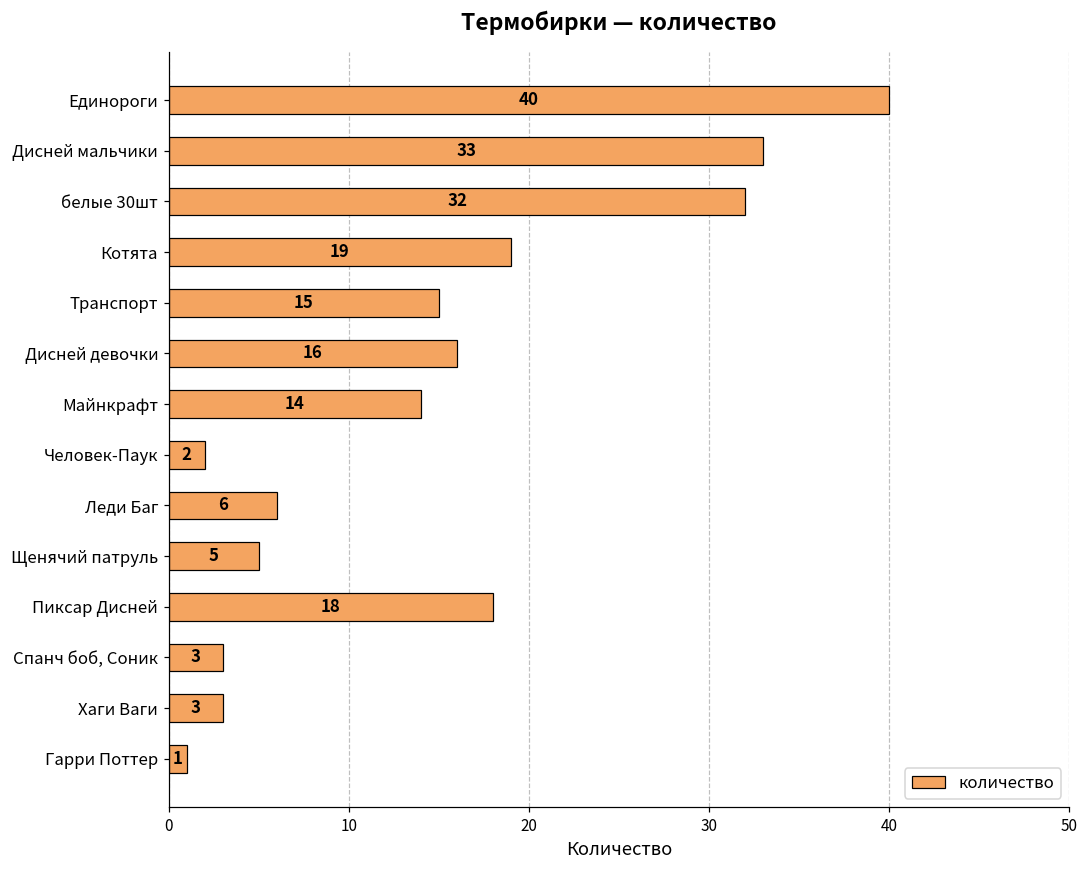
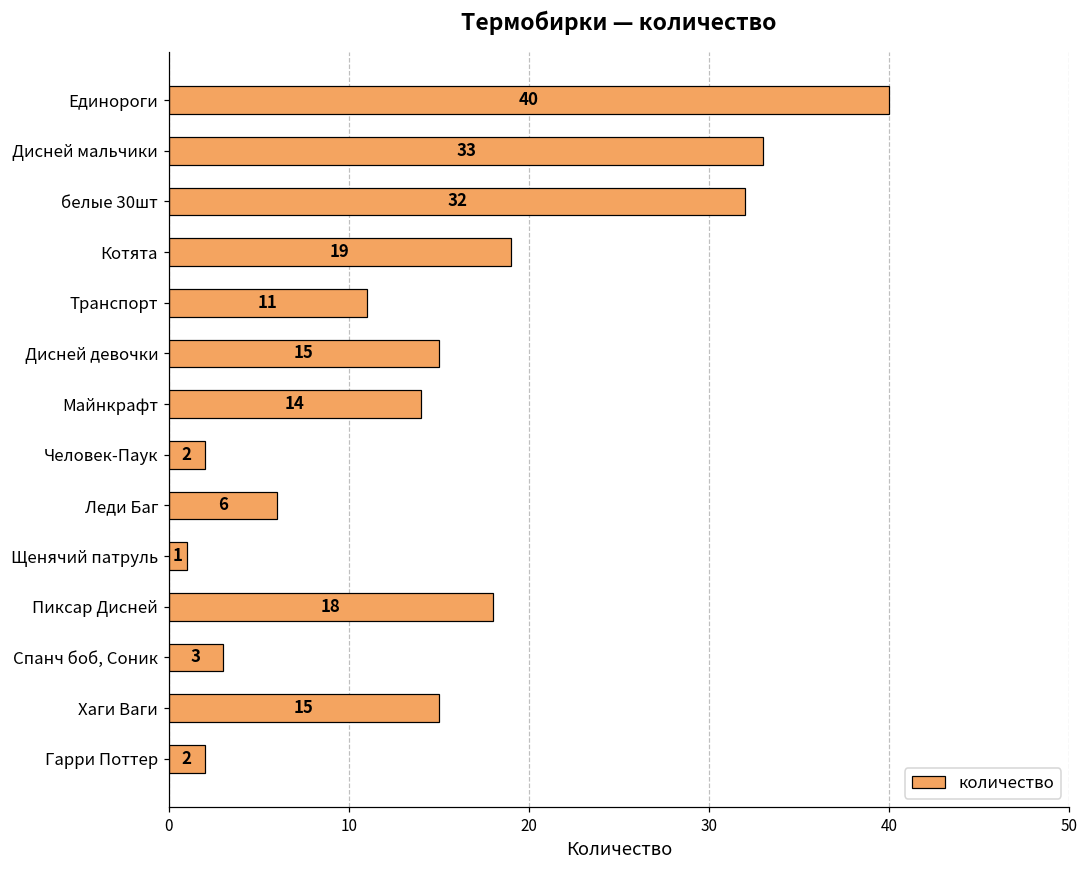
  {
    "Единороги": 40,
    "Дисней мальчики": 33,
    "белые 30шт": 32,
    "Котята": 19,
-   "Транспорт": 15,
-   "Дисней девочки": 16,
+   "Транспорт": 11,
+   "Дисней девочки": 15,
    "Майнкрафт": 14,
    "Человек-Паук": 2,
    "Леди Баг": 6,
-   "Щенячий патруль": 5,
+   "Щенячий патруль": 1,
    "Пиксар Дисней": 18,
    "Спанч боб, Соник": 3,
-   "Хаги Ваги": 3,
-   "Гарри Поттер": 1
+   "Хаги Ваги": 15,
+   "Гарри Поттер": 2
  }
